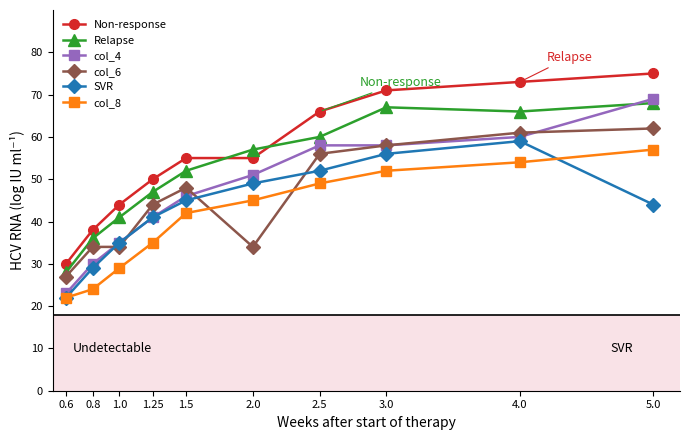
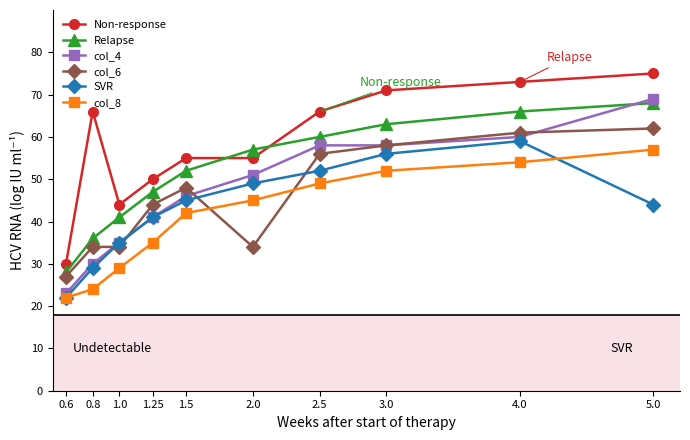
  {
    "Non-response": {
      "0.6": 30,
-     "0.8": 38,
+     "0.8": 66,
      "1.0": 44,
      "1.25": 50,
      "1.5": 55,
      "2.0": 55,
      "2.5": 66,
      "3.0": 71,
      "4.0": 73,
      "5.0": 75
    },
    "Relapse": {
      "0.6": 28,
      "0.8": 36,
      "1.0": 41,
      "1.25": 47,
      "1.5": 52,
      "2.0": 57,
      "2.5": 60,
-     "3.0": 67,
+     "3.0": 63,
      "4.0": 66,
      "5.0": 68
    },
    "col_4": {
      "0.6": 23,
      "0.8": 30,
      "1.5": 46,
      "2.0": 51,
      "2.5": 58,
      "4.0": 60,
      "5.0": 69
    },
    "col_6": {
      "0.6": 27,
      "0.8": 34,
      "1.0": 34,
      "1.25": 44,
      "1.5": 48,
      "2.0": 34,
      "2.5": 56,
      "4.0": 61,
      "5.0": 62
    },
    "SVR": {
      "0.8": 29,
      "1.5": 45,
      "2.0": 49,
      "2.5": 52,
      "3.0": 56,
      "4.0": 59,
      "5.0": 44
    },
    "col_8": {
      "0.8": 24,
      "1.0": 29,
      "1.25": 35,
      "1.5": 42,
      "2.0": 45,
      "2.5": 49,
      "3.0": 52,
      "4.0": 54,
      "5.0": 57
    }
  }
